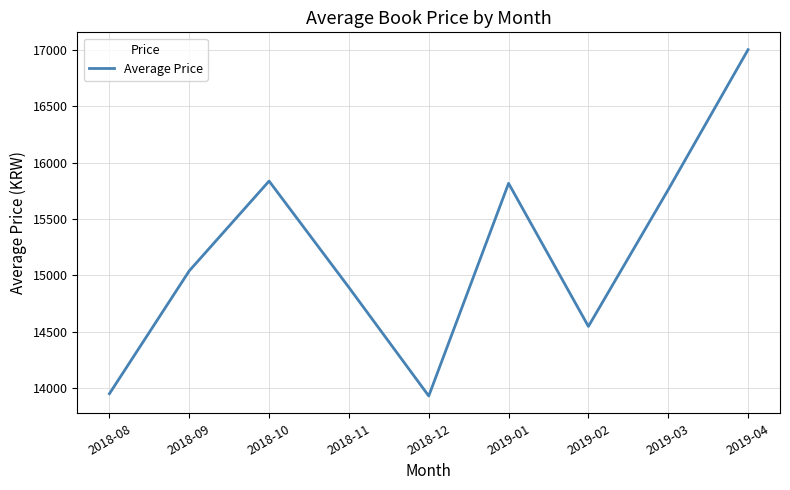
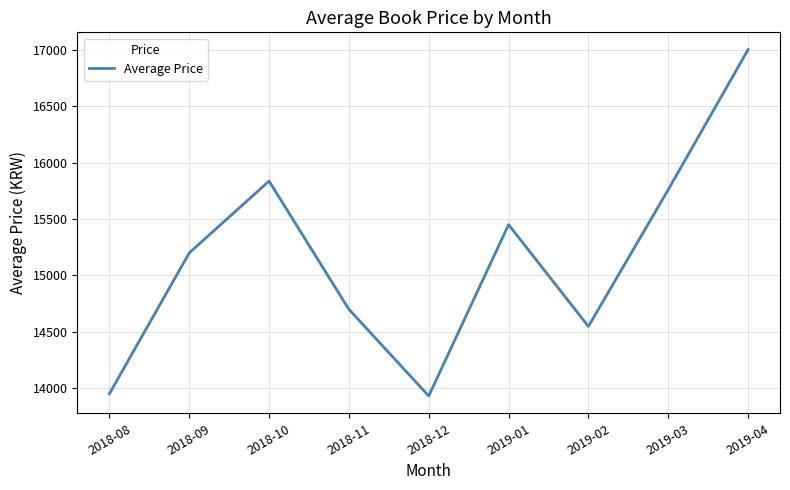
  {
    "2018-08": 13950,
-   "2018-09": 15040,
+   "2018-09": 15200,
    "2018-10": 15840,
-   "2018-11": 14890,
+   "2018-11": 14700,
    "2018-12": 13930,
-   "2019-01": 15820,
+   "2019-01": 15450,
    "2019-02": 14550,
    "2019-03": 15760,
    "2019-04": 17000
  }
